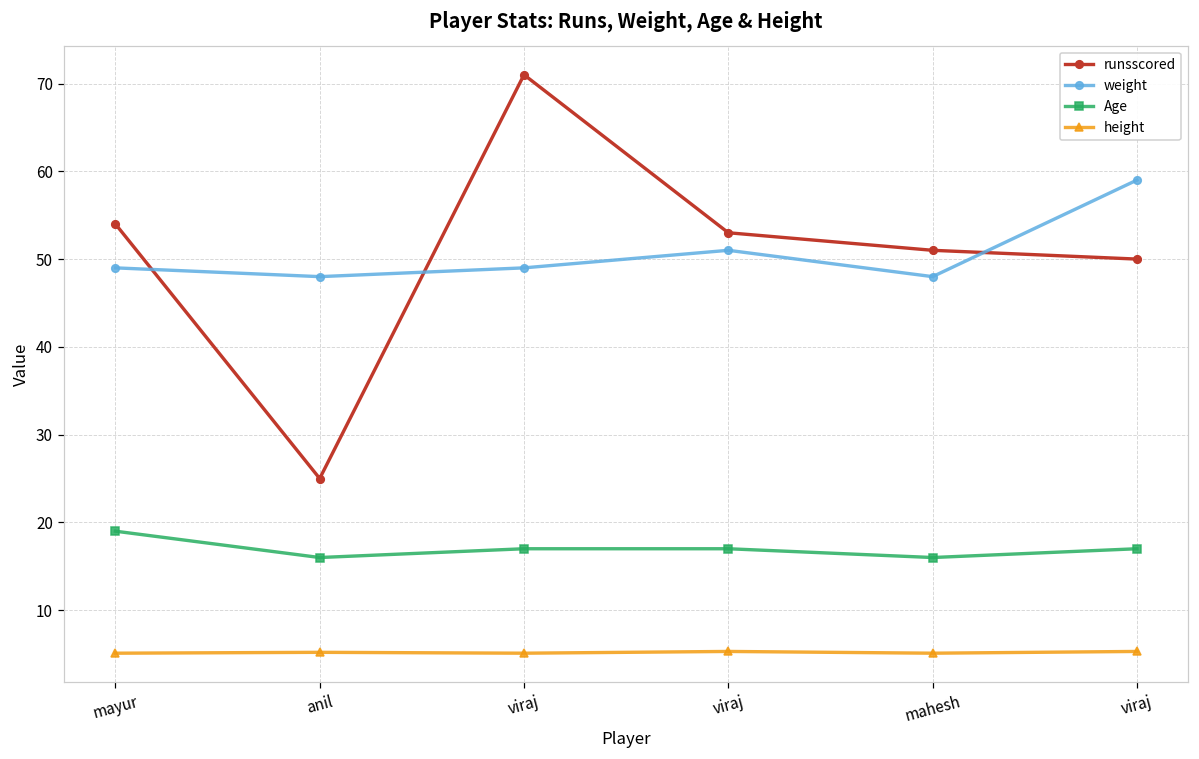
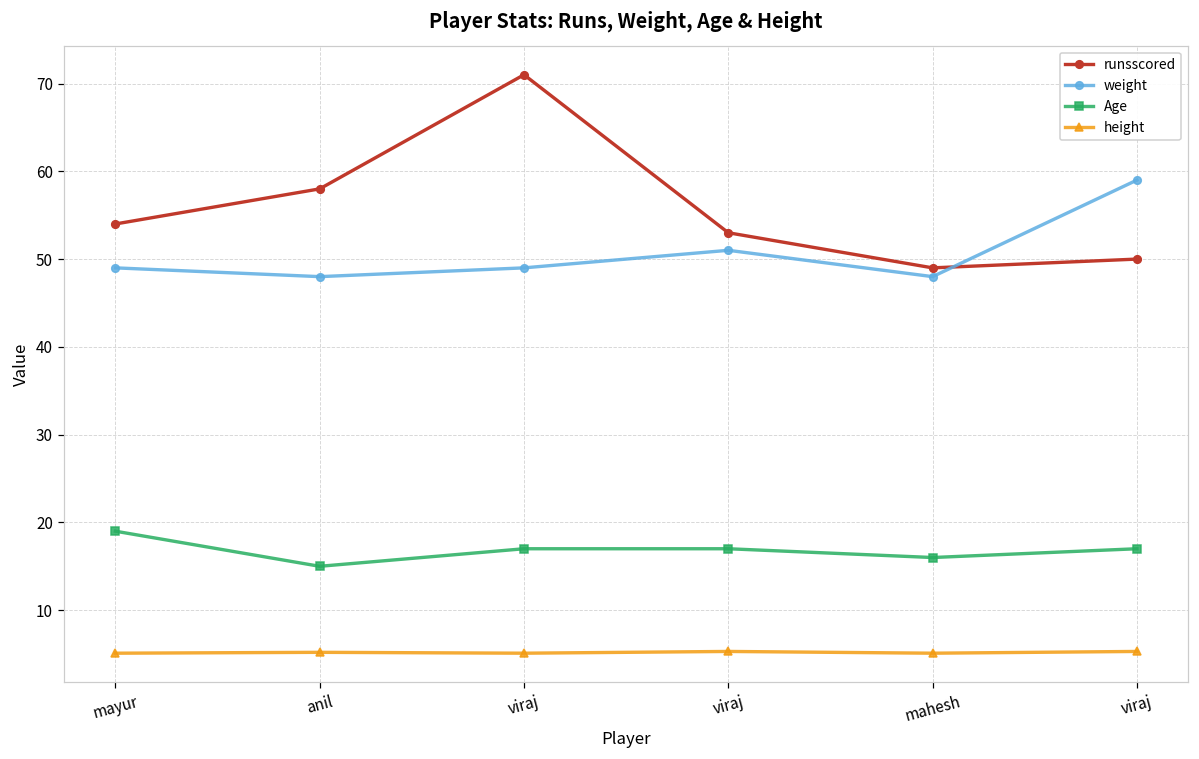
  {
    "runsscored": {
      "mayur": 54,
-     "anil": 25,
-     "mahesh": 51
+     "anil": 58,
+     "mahesh": 49
    },
    "weight": {
      "mayur": 49,
      "anil": 48,
      "mahesh": 48
    },
    "Age": {
      "mayur": 19,
-     "anil": 16,
+     "anil": 15,
      "mahesh": 16
    },
    "height": {
      "mayur": 5,
      "anil": 5,
      "mahesh": 5
    }
  }
